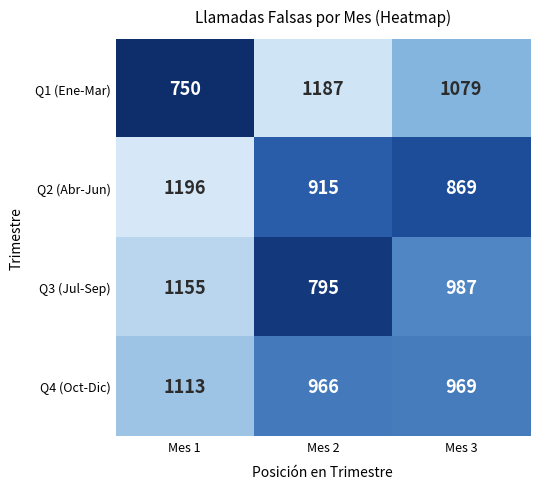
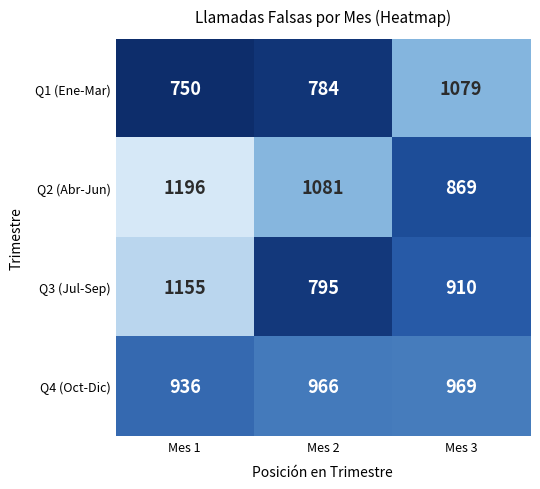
  {
    "Q1 (Ene-Mar)": {
      "Mes 1": 750,
-     "Mes 2": 1187,
+     "Mes 2": 784,
      "Mes 3": 1079
    },
    "Q2 (Abr-Jun)": {
      "Mes 1": 1196,
-     "Mes 2": 915,
+     "Mes 2": 1081,
      "Mes 3": 869
    },
    "Q3 (Jul-Sep)": {
      "Mes 1": 1155,
      "Mes 2": 795,
-     "Mes 3": 987
+     "Mes 3": 910
    },
    "Q4 (Oct-Dic)": {
-     "Mes 1": 1113,
+     "Mes 1": 936,
      "Mes 2": 966,
      "Mes 3": 969
    }
  }
